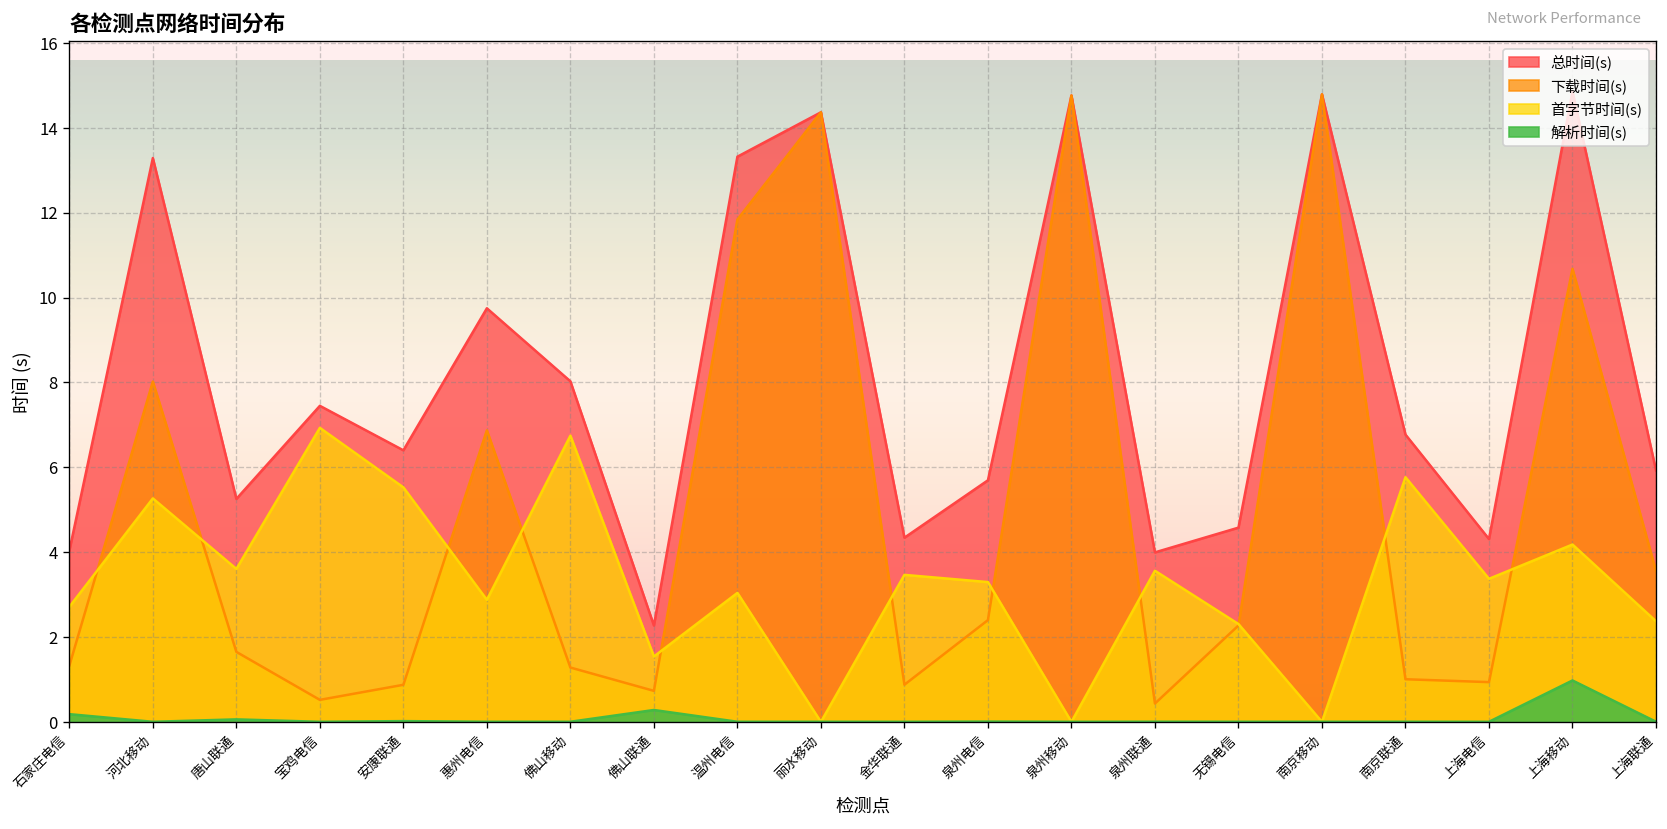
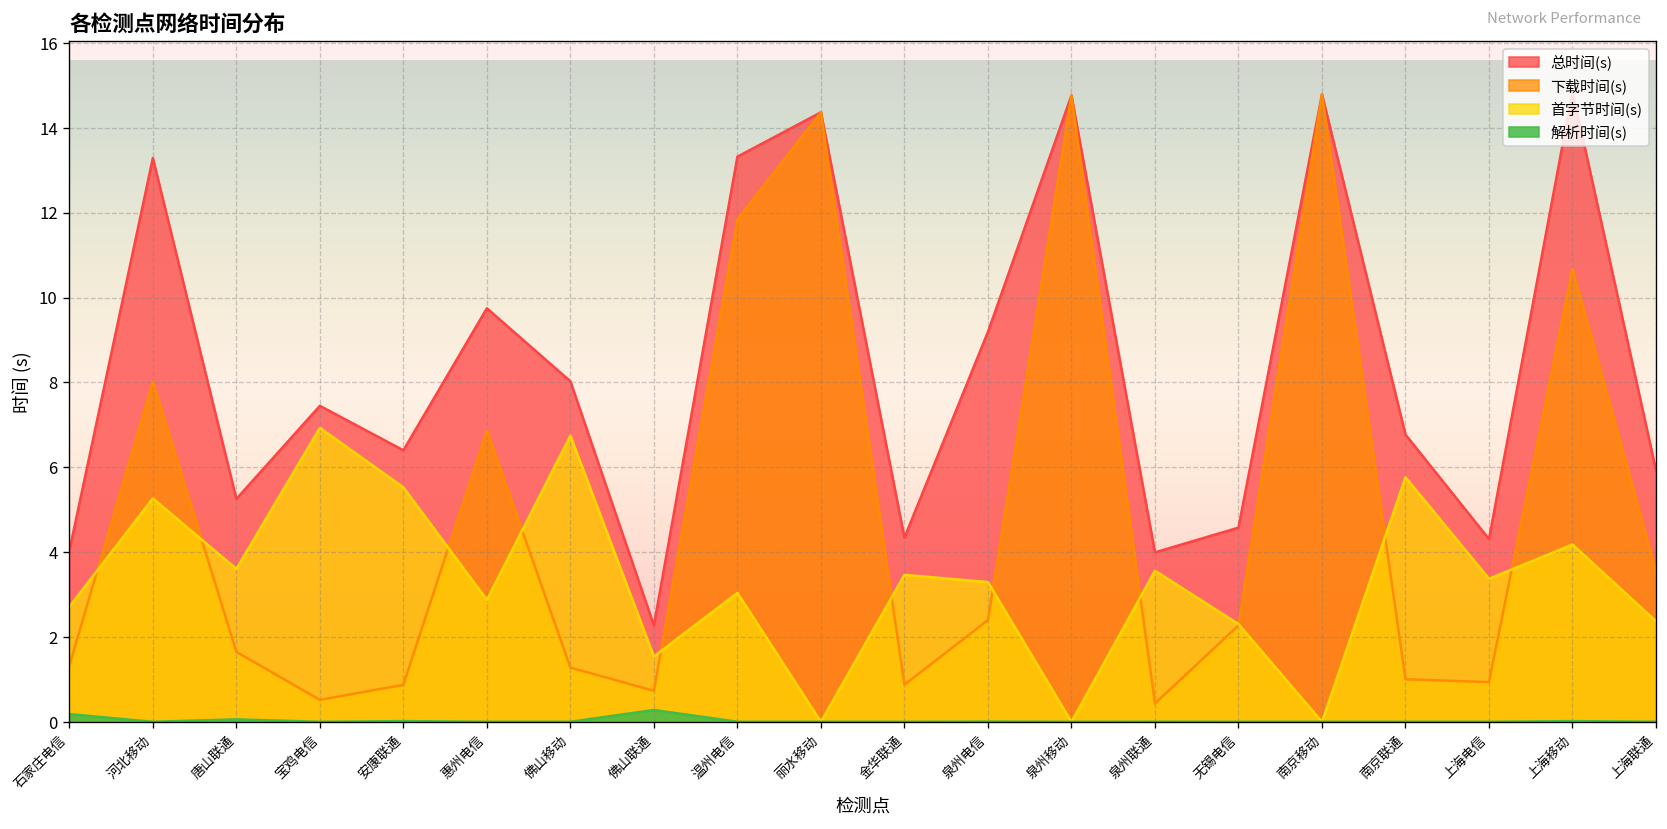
  {
    "总时间(s)": {
      "石家庄电信": 4.0,
      "河北移动": 13.3,
      "唐山联通": 5.3,
      "宝鸡电信": 7.4,
      "安康联通": 6.4,
      "惠州电信": 9.7,
      "佛山移动": 8.0,
      "佛山联通": 2.3,
      "温州电信": 13.3,
      "金华联通": 4.3,
-     "泉州电信": 5.7,
+     "泉州电信": 9.2,
      "泉州联通": 4.0,
      "无锡电信": 4.6,
      "南京联通": 6.8,
      "上海电信": 4.3,
      "上海联通": 5.9
    },
    "下载时间(s)": {
      "石家庄电信": 1.3,
      "河北移动": 8.0,
      "唐山联通": 1.7,
      "宝鸡电信": 0.5,
      "安康联通": 0.9,
      "惠州电信": 6.9,
      "佛山移动": 1.3,
      "佛山联通": 0.7,
      "温州电信": 11.8,
      "金华联通": 0.9,
      "泉州电信": 2.4,
      "泉州联通": 0.4,
      "南京联通": 1.0,
      "上海电信": 0.9,
      "上海移动": 10.7,
      "上海联通": 3.6
    },
    "首字节时间(s)": {
      "石家庄电信": 2.7,
      "河北移动": 5.3,
      "唐山联通": 3.6,
      "宝鸡电信": 6.9,
      "安康联通": 5.5,
      "惠州电信": 2.9,
      "佛山移动": 6.7,
      "佛山联通": 1.5,
      "温州电信": 3.0,
      "金华联通": 3.5,
      "泉州电信": 3.3,
      "泉州联通": 3.6,
      "南京联通": 5.8,
      "上海电信": 3.4,
      "上海移动": 4.2,
      "上海联通": 2.4
    },
    "解析时间(s)": {
      "石家庄电信": 0.2,
      "河北移动": 0.0,
      "唐山联通": 0.1,
      "宝鸡电信": 0.0,
      "安康联通": 0.0,
      "惠州电信": 0.0,
      "佛山移动": 0.0,
      "佛山联通": 0.3,
      "温州电信": 0.0,
      "金华联通": 0.0,
      "泉州电信": 0.0,
      "泉州联通": 0.0,
      "无锡电信": 0.0,
      "南京联通": 0.0,
      "上海电信": 0.0,
-     "上海移动": 1.0,
+     "上海移动": 0.0,
      "上海联通": 0.0
    }
  }
